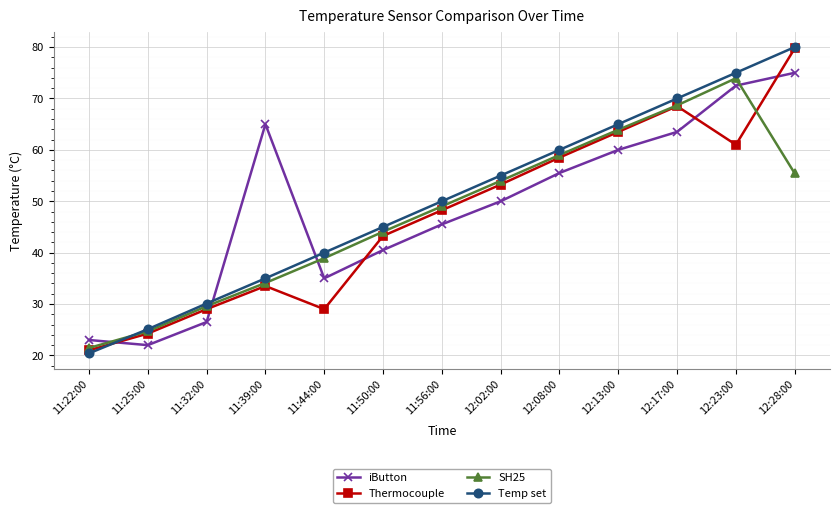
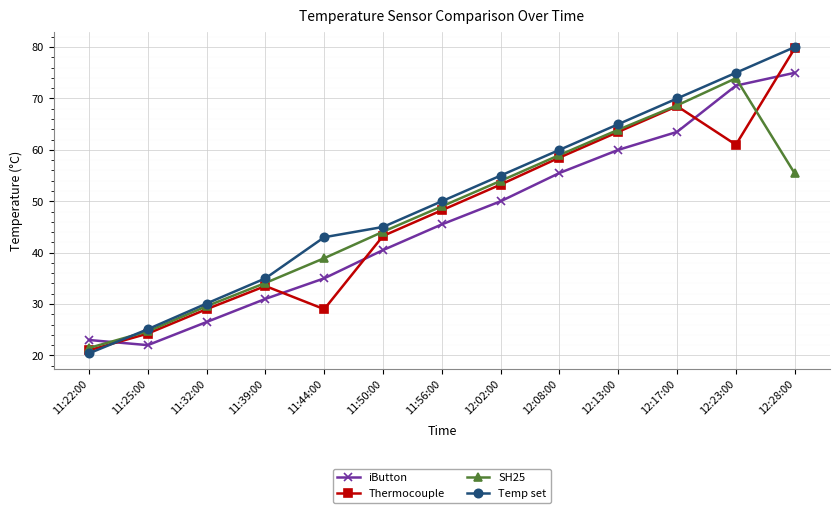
  {
    "iButton": {
      "11:22:00": 23,
      "11:25:00": 22,
      "11:32:00": 27,
-     "11:39:00": 65,
+     "11:39:00": 31,
      "11:44:00": 35,
      "11:50:00": 41,
      "11:56:00": 46,
      "12:02:00": 50,
      "12:08:00": 56,
      "12:13:00": 60,
      "12:17:00": 64,
      "12:23:00": 73,
      "12:28:00": 75
    },
    "Thermocouple": {
      "11:32:00": 29,
      "11:39:00": 34,
      "11:44:00": 29,
      "11:50:00": 43,
      "11:56:00": 48,
      "12:02:00": 53,
      "12:08:00": 59,
      "12:23:00": 61
    },
    "SH25": {
      "11:32:00": 30,
      "11:39:00": 34,
      "11:44:00": 39,
      "11:50:00": 44,
      "11:56:00": 49,
      "12:02:00": 54,
      "12:08:00": 59,
      "12:23:00": 74,
      "12:28:00": 55
    },
    "Temp set": {
      "11:22:00": 20,
      "11:32:00": 30,
      "11:39:00": 35,
-     "11:44:00": 40,
+     "11:44:00": 43,
      "11:50:00": 45,
      "11:56:00": 50,
      "12:02:00": 55,
      "12:08:00": 60,
      "12:13:00": 65,
      "12:17:00": 70,
      "12:23:00": 75
    }
  }
